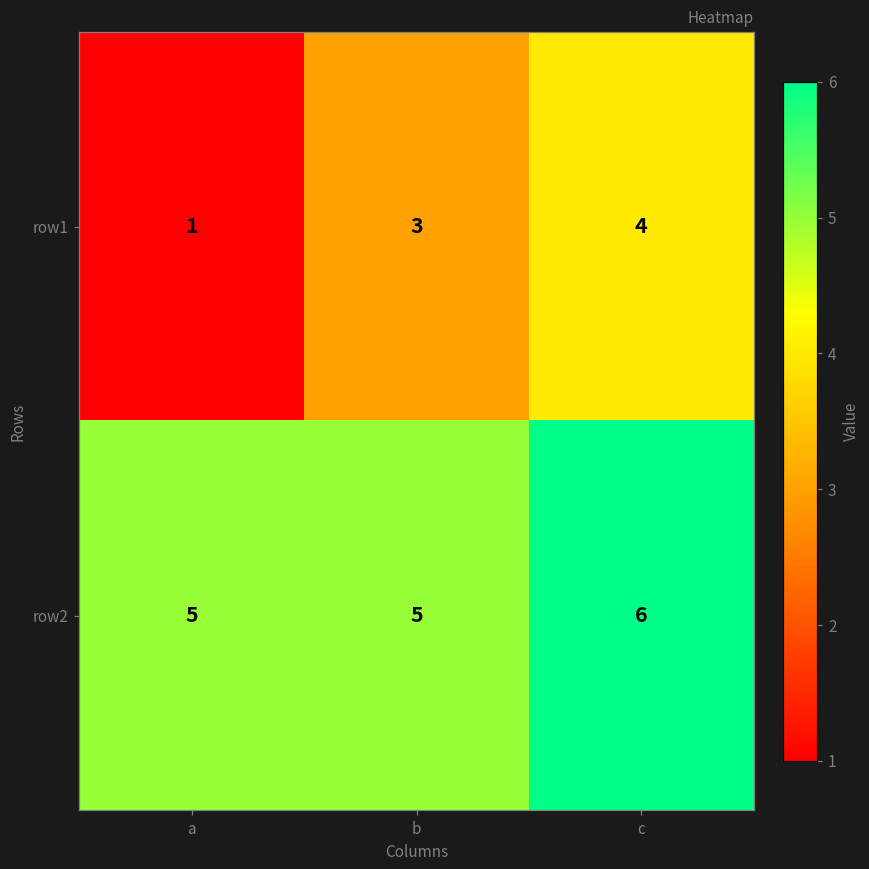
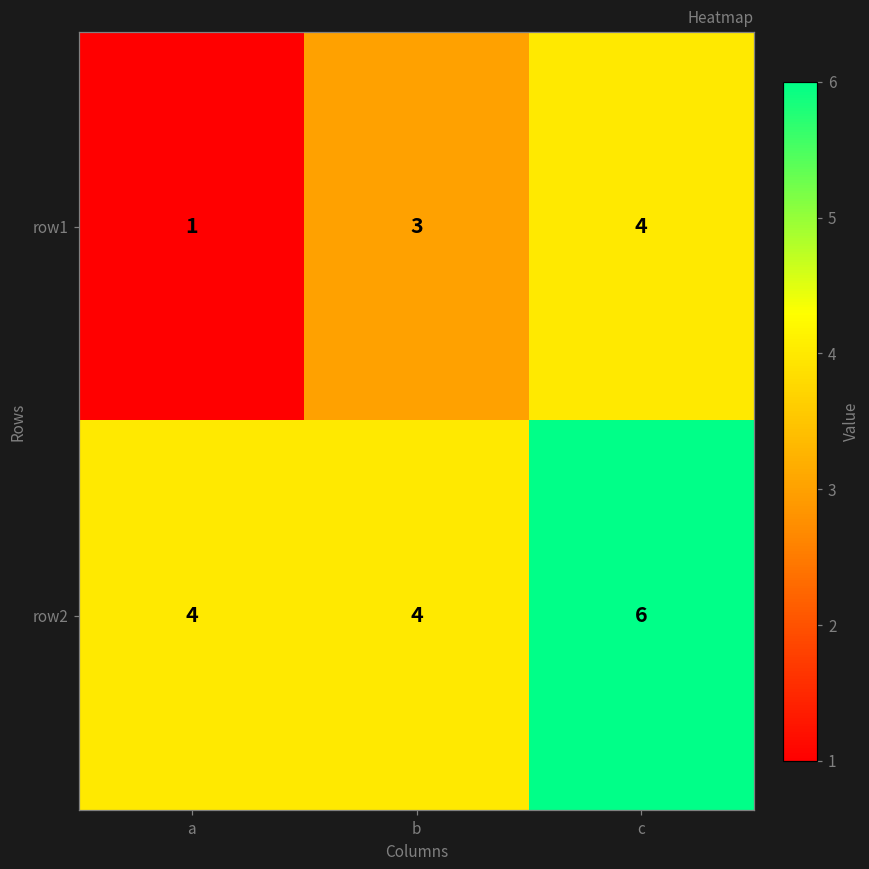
  {
    "row1": {
      "a": 1,
      "b": 3,
      "c": 4
    },
    "row2": {
-     "a": 5,
-     "b": 5,
+     "a": 4,
+     "b": 4,
      "c": 6
    }
  }
